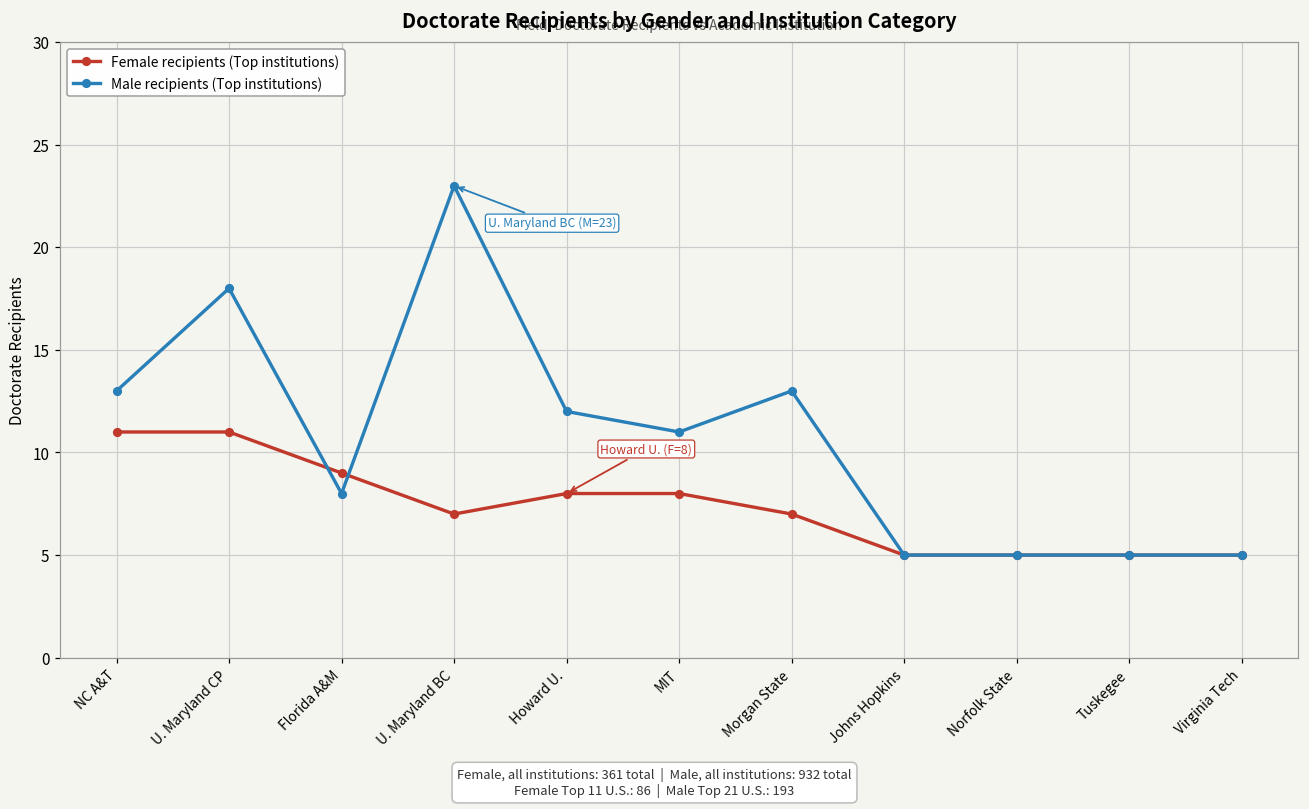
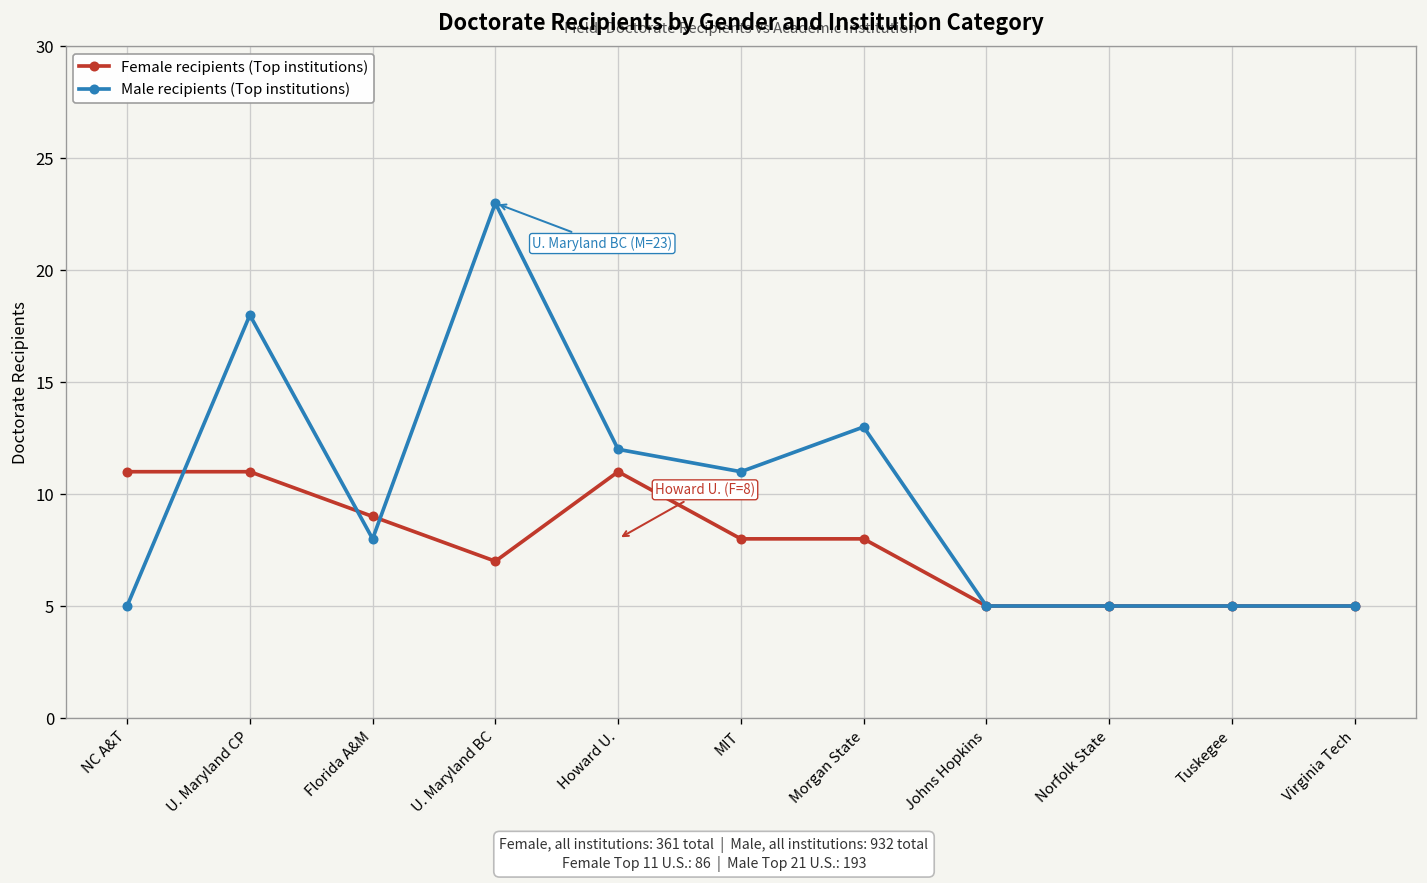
  {
    "Female recipients (Top institutions)": {
      "NC A&T": 11,
      "U. Maryland CP": 11,
      "Florida A&M": 9,
      "U. Maryland BC": 7,
-     "Howard U.": 8,
-     "Morgan State": 7
+     "Howard U.": 11,
+     "Morgan State": 8
    },
    "Male recipients (Top institutions)": {
-     "NC A&T": 13,
+     "NC A&T": 5,
      "U. Maryland CP": 18,
      "Florida A&M": 8,
      "Howard U.": 12,
      "MIT": 11,
      "Morgan State": 13
    }
  }
